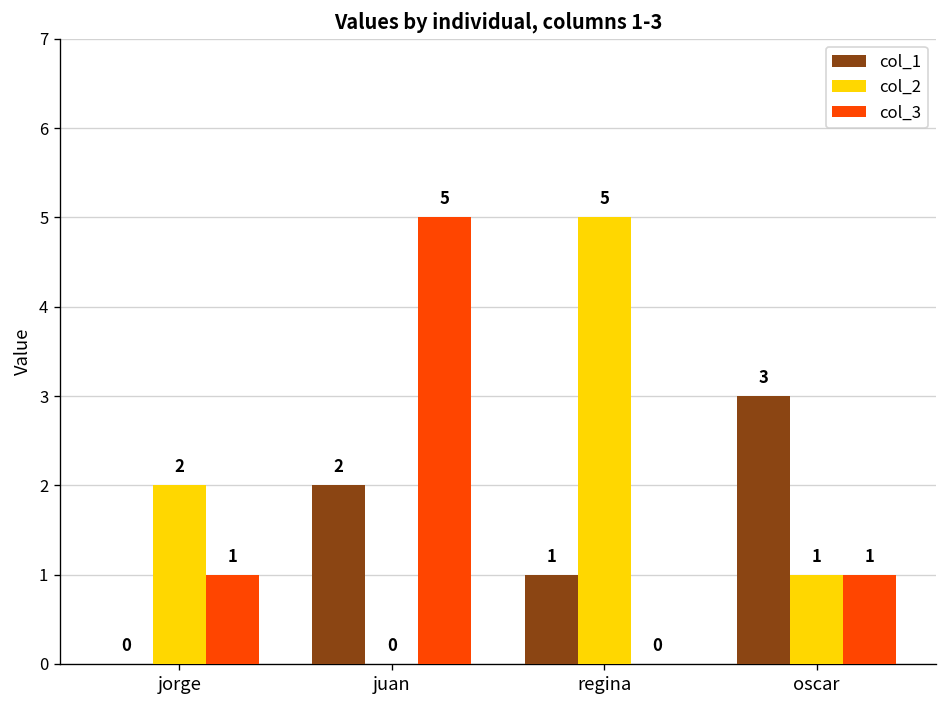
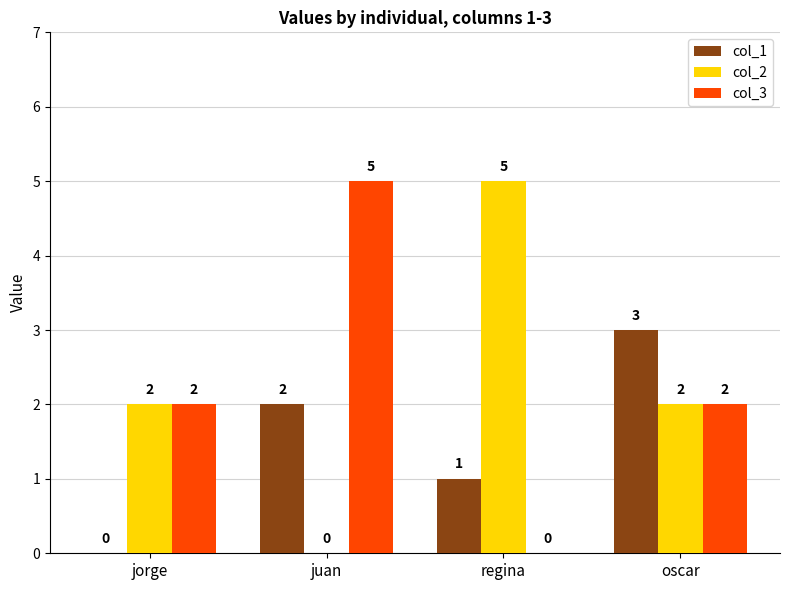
  {
    "col_1": {
      "jorge": 0,
      "juan": 2,
      "regina": 1,
      "oscar": 3
    },
    "col_2": {
      "jorge": 2,
      "juan": 0,
      "regina": 5,
-     "oscar": 1
+     "oscar": 2
    },
    "col_3": {
-     "jorge": 1,
+     "jorge": 2,
      "juan": 5,
      "regina": 0,
-     "oscar": 1
+     "oscar": 2
    }
  }
